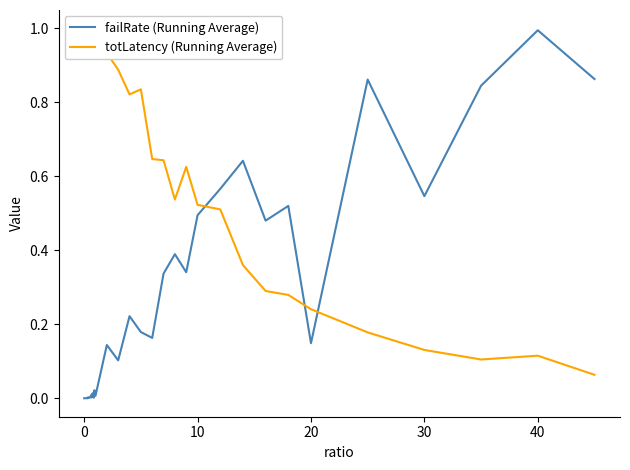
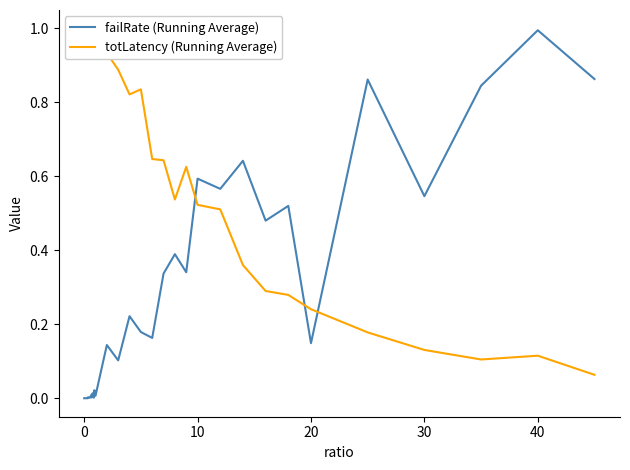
  {
    "failRate (Running Average)": {
      "0": 0.00,
-     "10": 0.49,
+     "10": 0.59,
      "20": 0.15,
      "30": 0.55,
      "40": 1.00
    },
    "totLatency (Running Average)": {
      "10": 0.52,
      "20": 0.24,
      "30": 0.13,
      "40": 0.12
    }
  }
